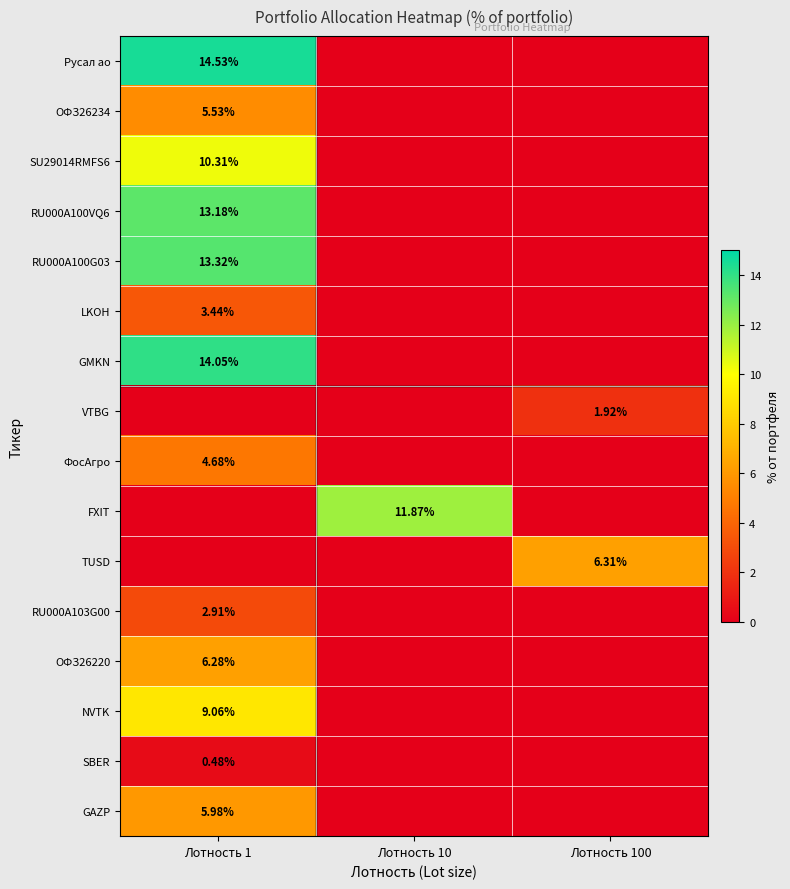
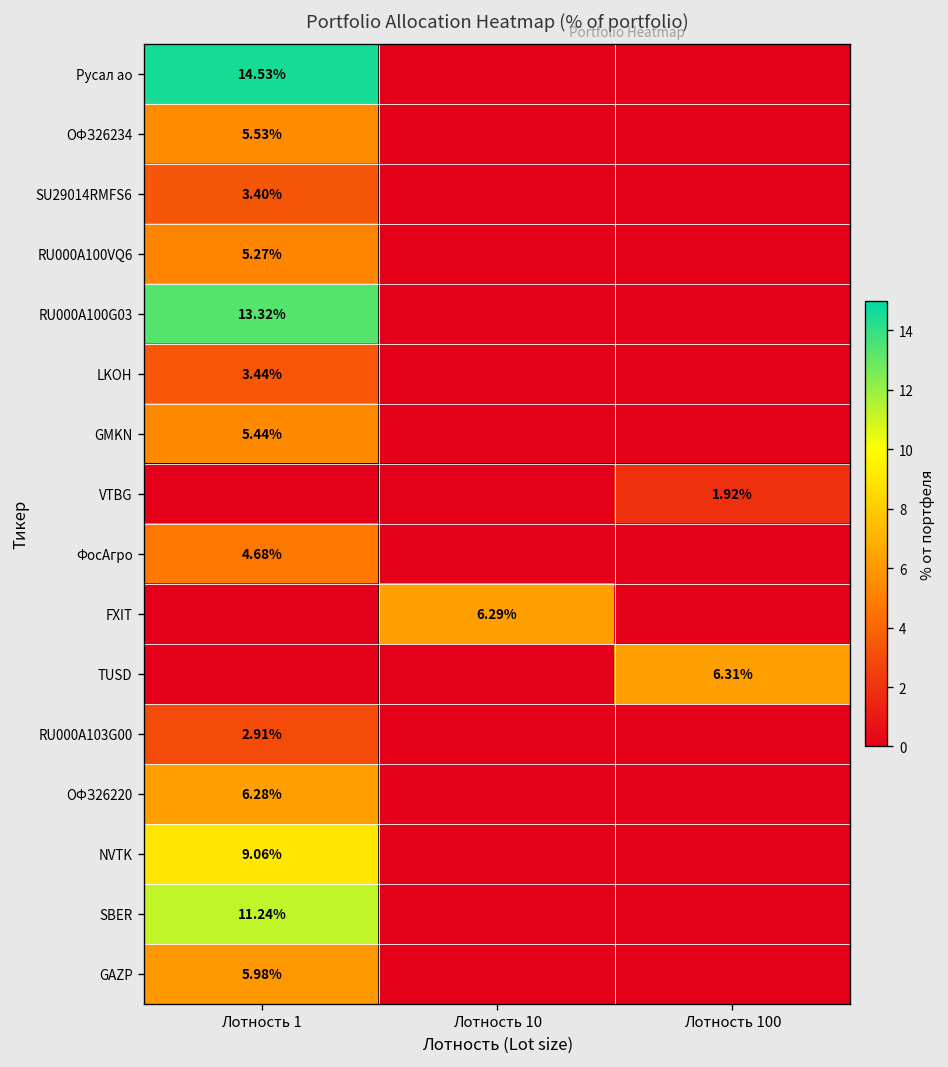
  {
    "Русал ао": {
      "Лотность 1": "14.53%"
    },
    "ОФЗ26234": {
      "Лотность 1": "5.53%"
    },
    "SU29014RMFS6": {
-     "Лотность 1": "10.31%"
+     "Лотность 1": "3.40%"
    },
    "RU000A100VQ6": {
-     "Лотность 1": "13.18%"
+     "Лотность 1": "5.27%"
    },
    "RU000A100G03": {
      "Лотность 1": "13.32%"
    },
    "LKOH": {
      "Лотность 1": "3.44%"
    },
    "GMKN": {
-     "Лотность 1": "14.05%"
+     "Лотность 1": "5.44%"
    },
    "VTBG": {
      "Лотность 100": "1.92%"
    },
    "ФосАгро": {
      "Лотность 1": "4.68%"
    },
    "FXIT": {
-     "Лотность 10": "11.87%"
+     "Лотность 10": "6.29%"
    },
    "TUSD": {
      "Лотность 100": "6.31%"
    },
    "RU000A103G00": {
      "Лотность 1": "2.91%"
    },
    "ОФЗ26220": {
      "Лотность 1": "6.28%"
    },
    "NVTK": {
      "Лотность 1": "9.06%"
    },
    "SBER": {
-     "Лотность 1": "0.48%"
+     "Лотность 1": "11.24%"
    },
    "GAZP": {
      "Лотность 1": "5.98%"
    }
  }
